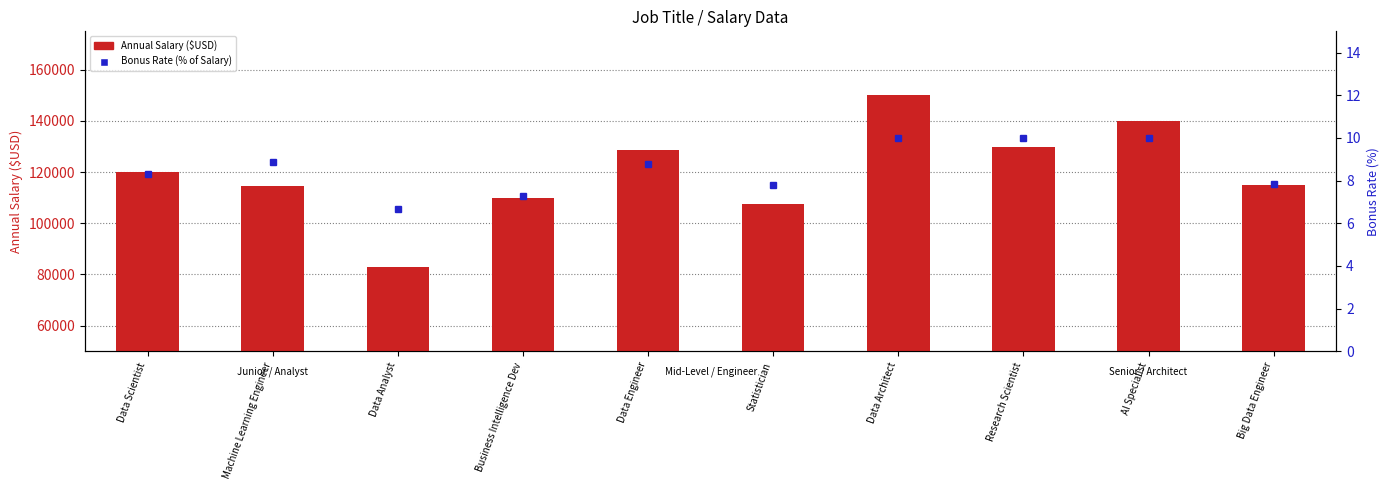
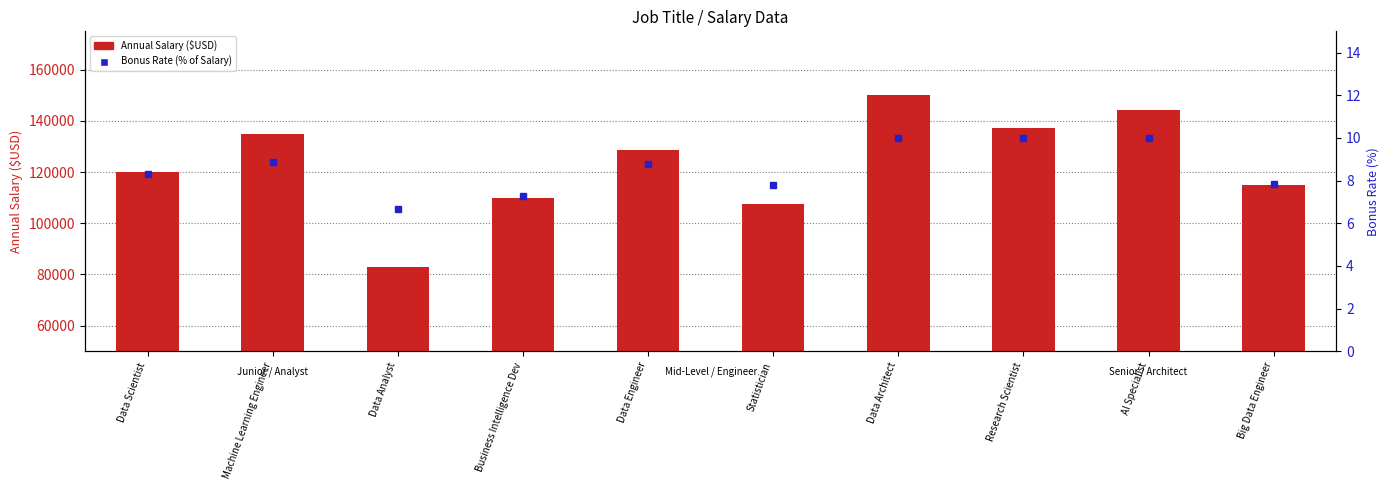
  {
    "Annual Salary ($USD)": {
      "Data Scientist": 120000,
-     "Machine Learning Engineer": 115000,
+     "Machine Learning Engineer": 135000,
      "Data Analyst": 83000,
      "Business Intelligence Dev": 110000,
      "Data Engineer": 129000,
      "Statistician": 107000,
      "Data Architect": 150000,
-     "Research Scientist": 130000,
-     "AI Specialist": 140000,
+     "Research Scientist": 137000,
+     "AI Specialist": 144000,
      "Big Data Engineer": 115000
    }
  }
